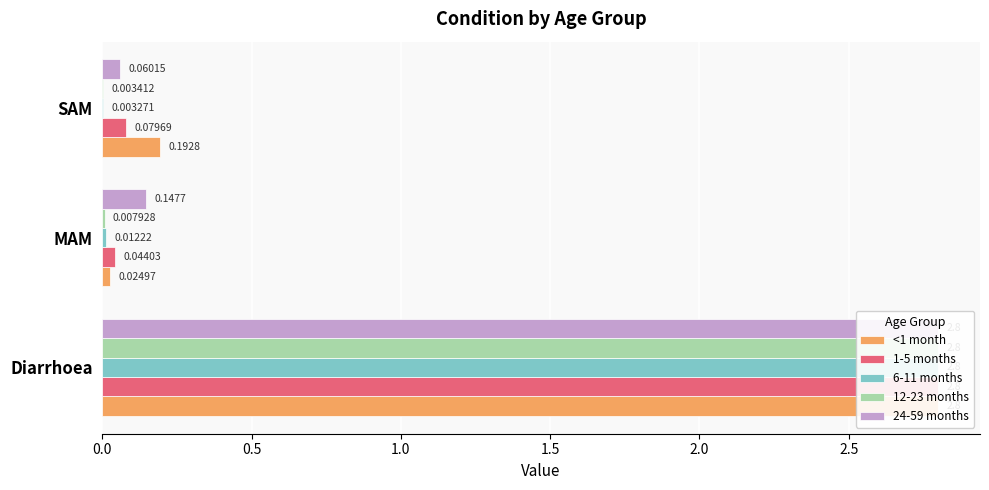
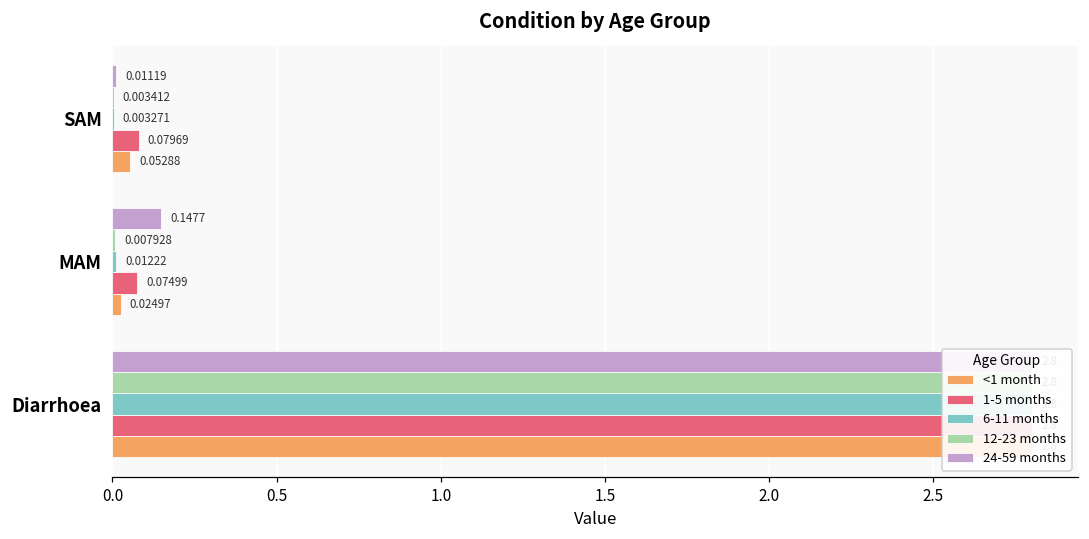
  {
    "<1 month": {
-     "SAM": 0.1928,
+     "SAM": 0.05288,
      "MAM": 0.02497
    },
    "1-5 months": {
      "SAM": 0.07969,
-     "MAM": 0.04403
+     "MAM": 0.07499
    },
    "24-59 months": {
-     "SAM": 0.06015,
+     "SAM": 0.01119,
      "MAM": 0.1477
    }
  }
